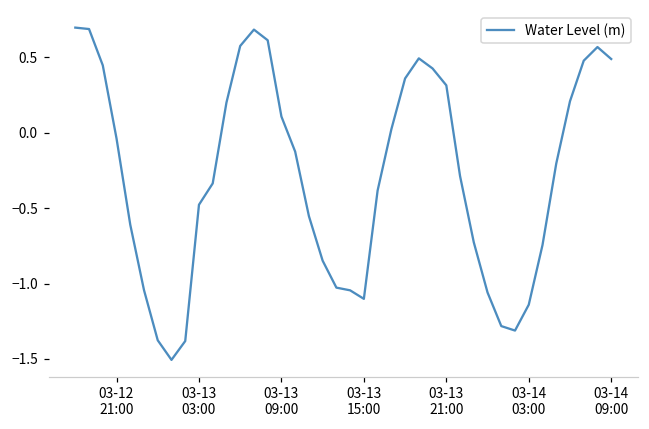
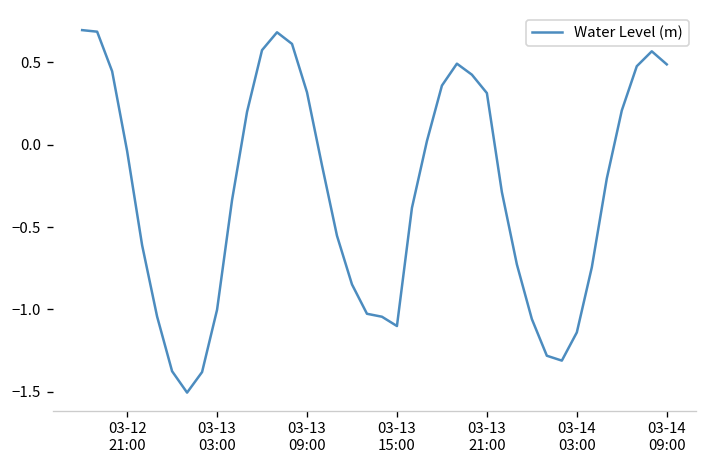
  {
    "03-12 21:00": -0.04,
-   "03-13 03:00": -0.48,
-   "03-13 09:00": 0.11,
+   "03-13 03:00": -1.00,
+   "03-13 09:00": 0.32,
    "03-13 15:00": -1.10,
    "03-13 21:00": 0.31,
    "03-14 03:00": -1.14,
    "03-14 09:00": 0.49
  }
